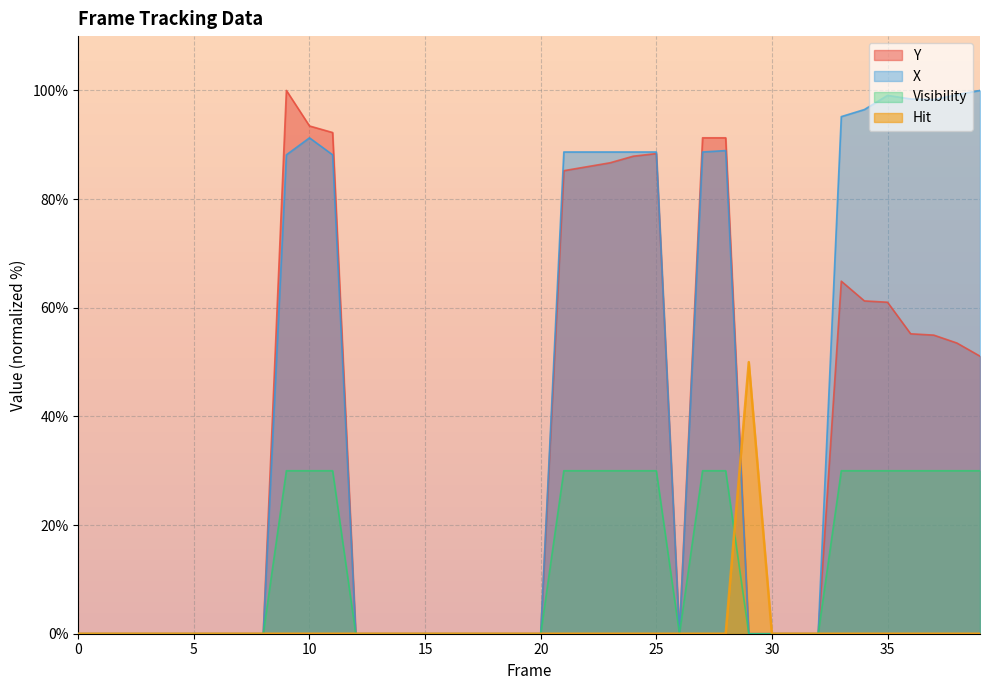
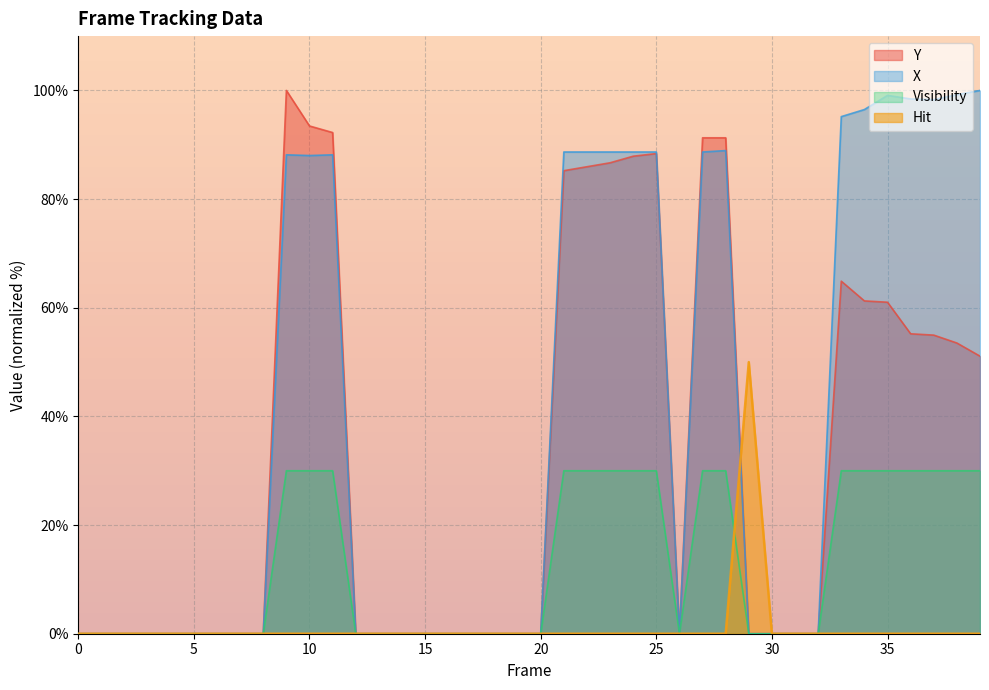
  {
    "Y": {
      "10": "93%",
      "35": "61%"
    },
    "X": {
-     "10": "91%"
+     "10": "88%"
    },
    "Visibility": {
      "10": "30%",
      "25": "30%",
      "35": "30%"
    },
    "Hit": {
      "10": "0%",
      "25": "0%",
      "35": "0%"
    }
  }
